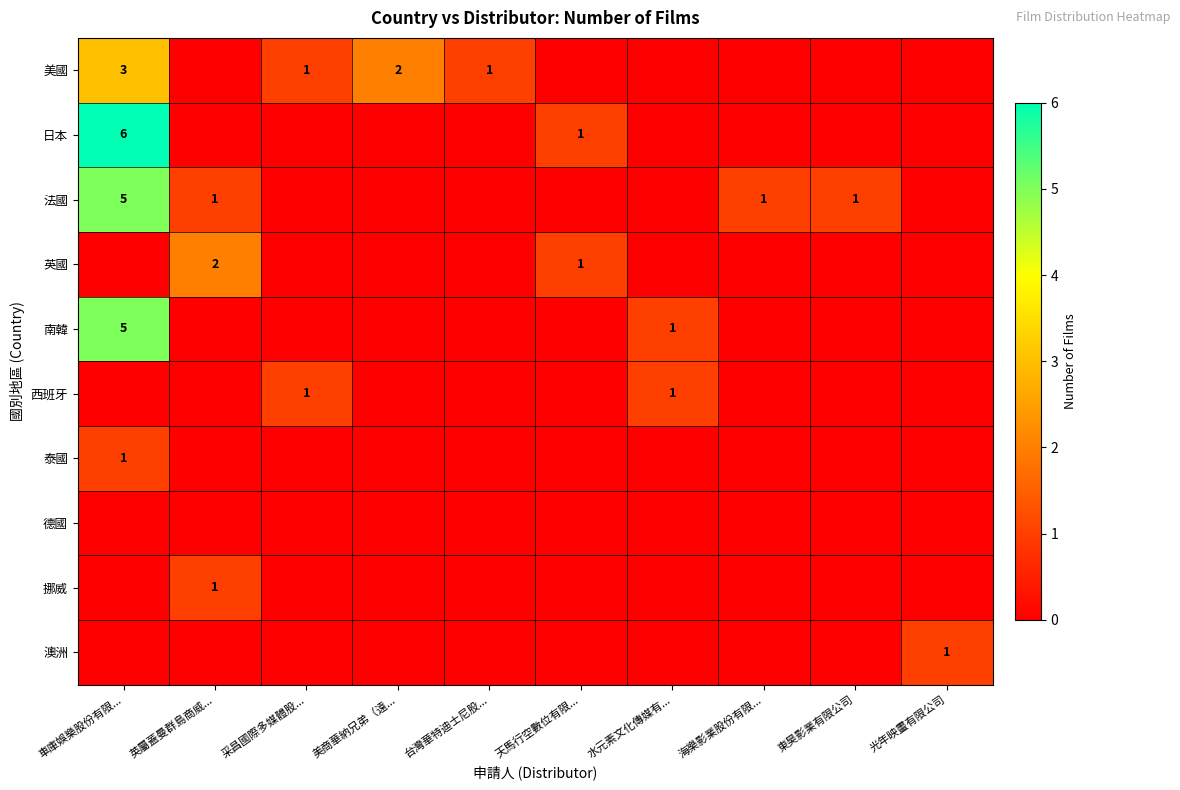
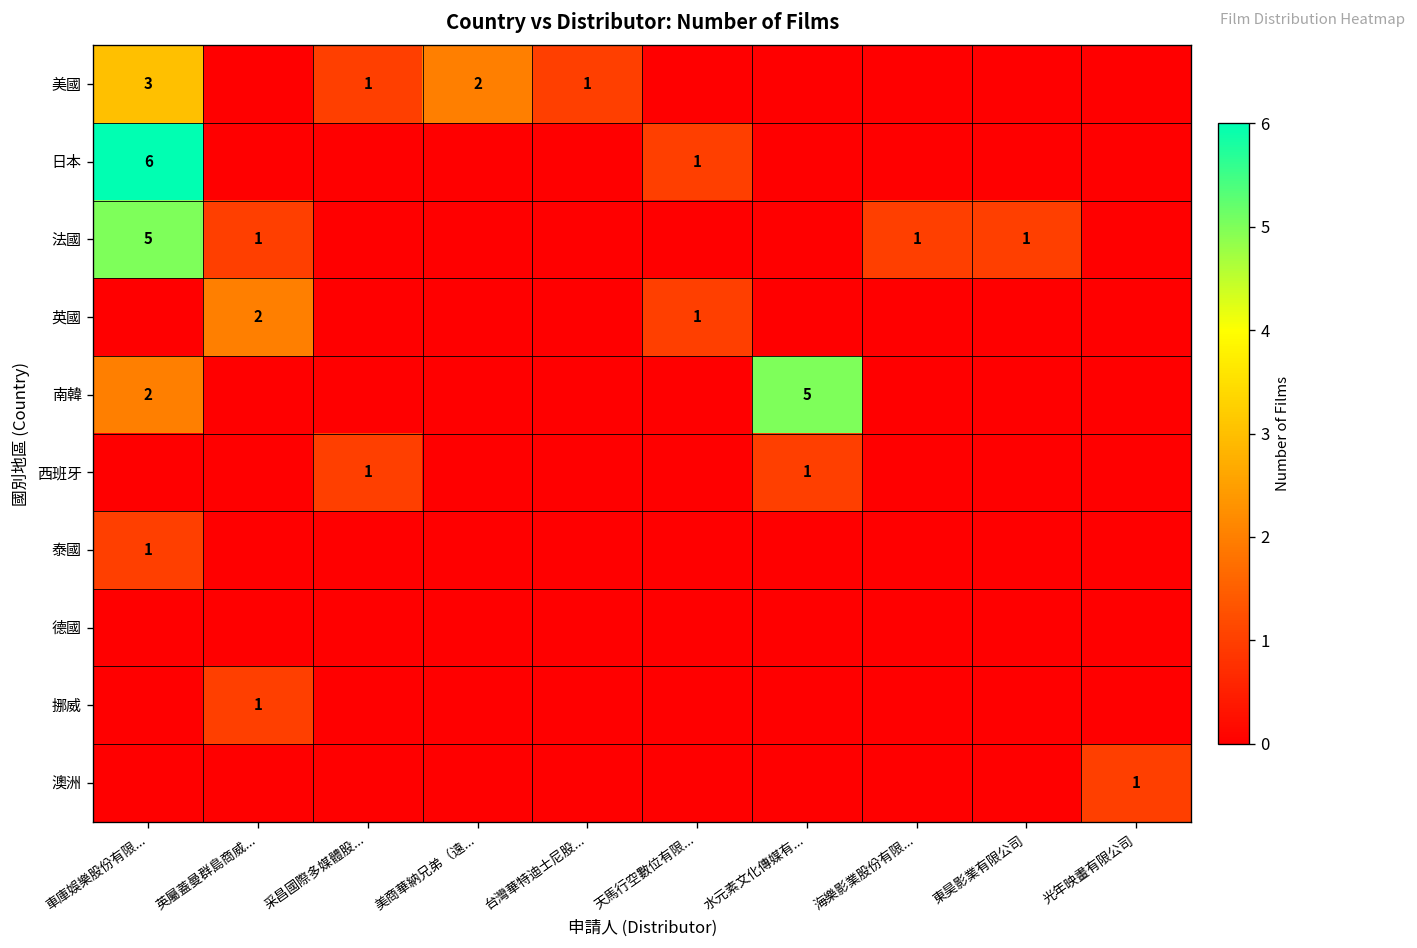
  {
    "美國": {
      "車庫娛樂股份有限...": 3,
      "采昌國際多媒體股...": 1,
      "美商華納兄弟（遠...": 2,
      "台灣華特迪士尼股...": 1
    },
    "日本": {
      "車庫娛樂股份有限...": 6,
      "天馬行空數位有限...": 1
    },
    "法國": {
      "車庫娛樂股份有限...": 5,
      "英屬蓋曼群島商威...": 1,
      "海樂影業股份有限...": 1,
      "東昊影業有限公司": 1
    },
    "英國": {
      "英屬蓋曼群島商威...": 2,
      "天馬行空數位有限...": 1
    },
    "南韓": {
-     "車庫娛樂股份有限...": 5,
-     "水元素文化傳媒有...": 1
+     "車庫娛樂股份有限...": 2,
+     "水元素文化傳媒有...": 5
    },
    "西班牙": {
      "采昌國際多媒體股...": 1,
      "水元素文化傳媒有...": 1
    },
    "泰國": {
      "車庫娛樂股份有限...": 1
    },
    "挪威": {
      "英屬蓋曼群島商威...": 1
    },
    "澳洲": {
      "光年映畫有限公司": 1
    }
  }
